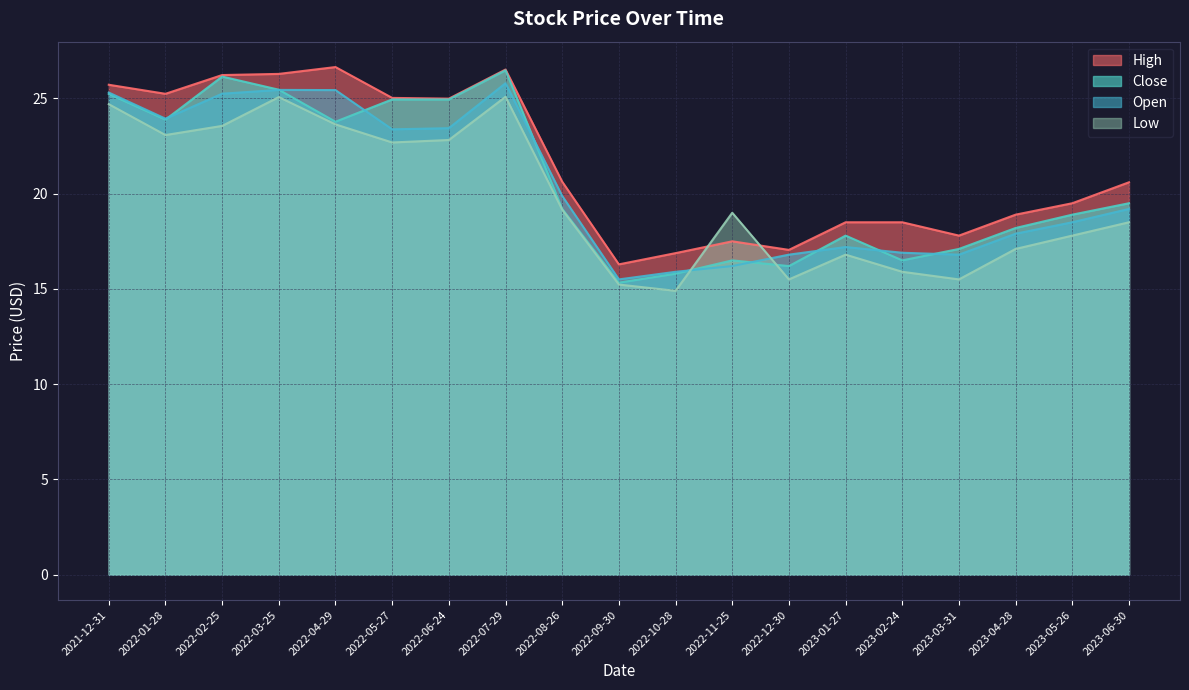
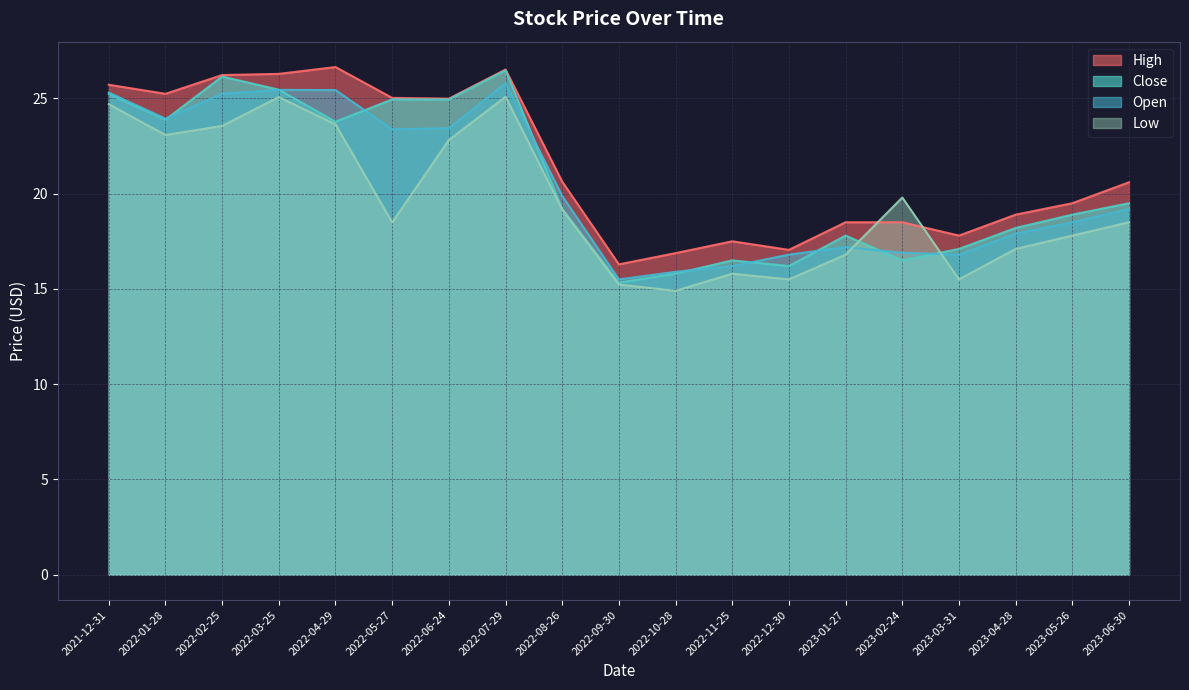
  {
    "High": {
      "2021-12-31": 25.7,
      "2022-01-28": 25.2,
      "2022-03-25": 26.3,
      "2022-04-29": 26.7,
      "2022-08-26": 20.6,
      "2022-09-30": 16.3,
      "2022-10-28": 16.9,
      "2022-11-25": 17.5,
      "2022-12-30": 17.1,
      "2023-01-27": 18.5,
      "2023-02-24": 18.5,
      "2023-03-31": 17.8,
      "2023-04-28": 18.9,
      "2023-05-26": 19.5,
      "2023-06-30": 20.6
    },
    "Low": {
      "2021-12-31": 24.7,
      "2022-01-28": 23.1,
      "2022-02-25": 23.6,
      "2022-03-25": 25.1,
      "2022-04-29": 23.6,
-     "2022-05-27": 22.7,
+     "2022-05-27": 18.5,
      "2022-06-24": 22.8,
      "2022-07-29": 25.1,
      "2022-10-28": 14.9,
-     "2022-11-25": 19.0,
+     "2022-11-25": 15.8,
      "2022-12-30": 15.5,
      "2023-01-27": 16.8,
-     "2023-02-24": 15.9,
+     "2023-02-24": 19.8,
      "2023-03-31": 15.5,
      "2023-04-28": 17.1,
      "2023-05-26": 17.8,
      "2023-06-30": 18.5
    }
  }
